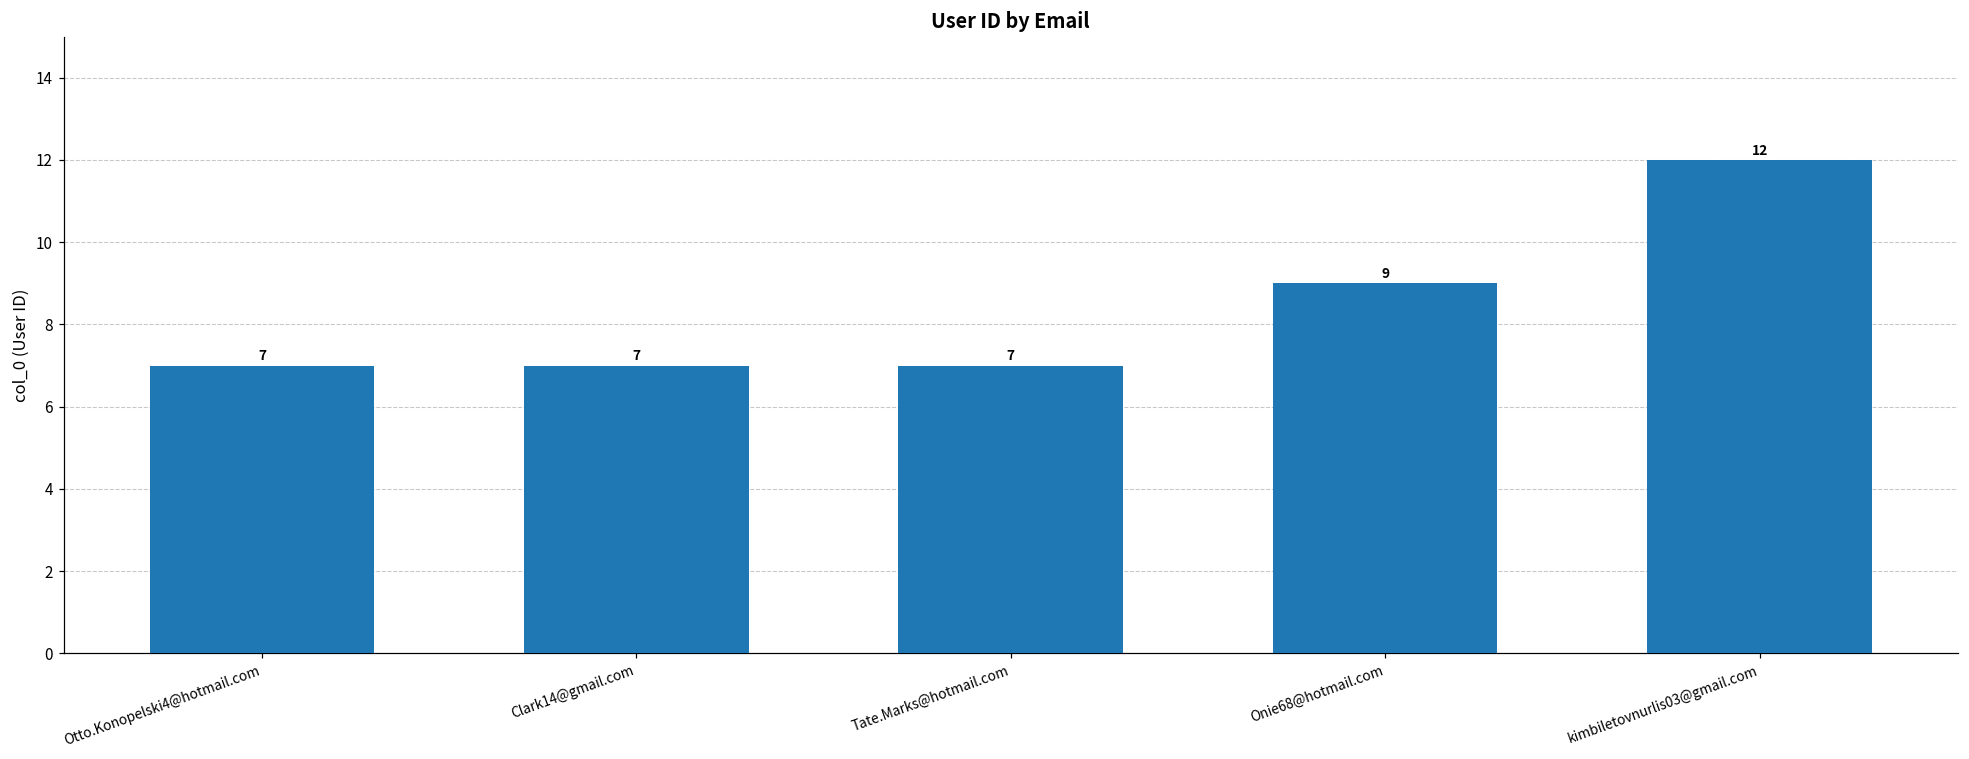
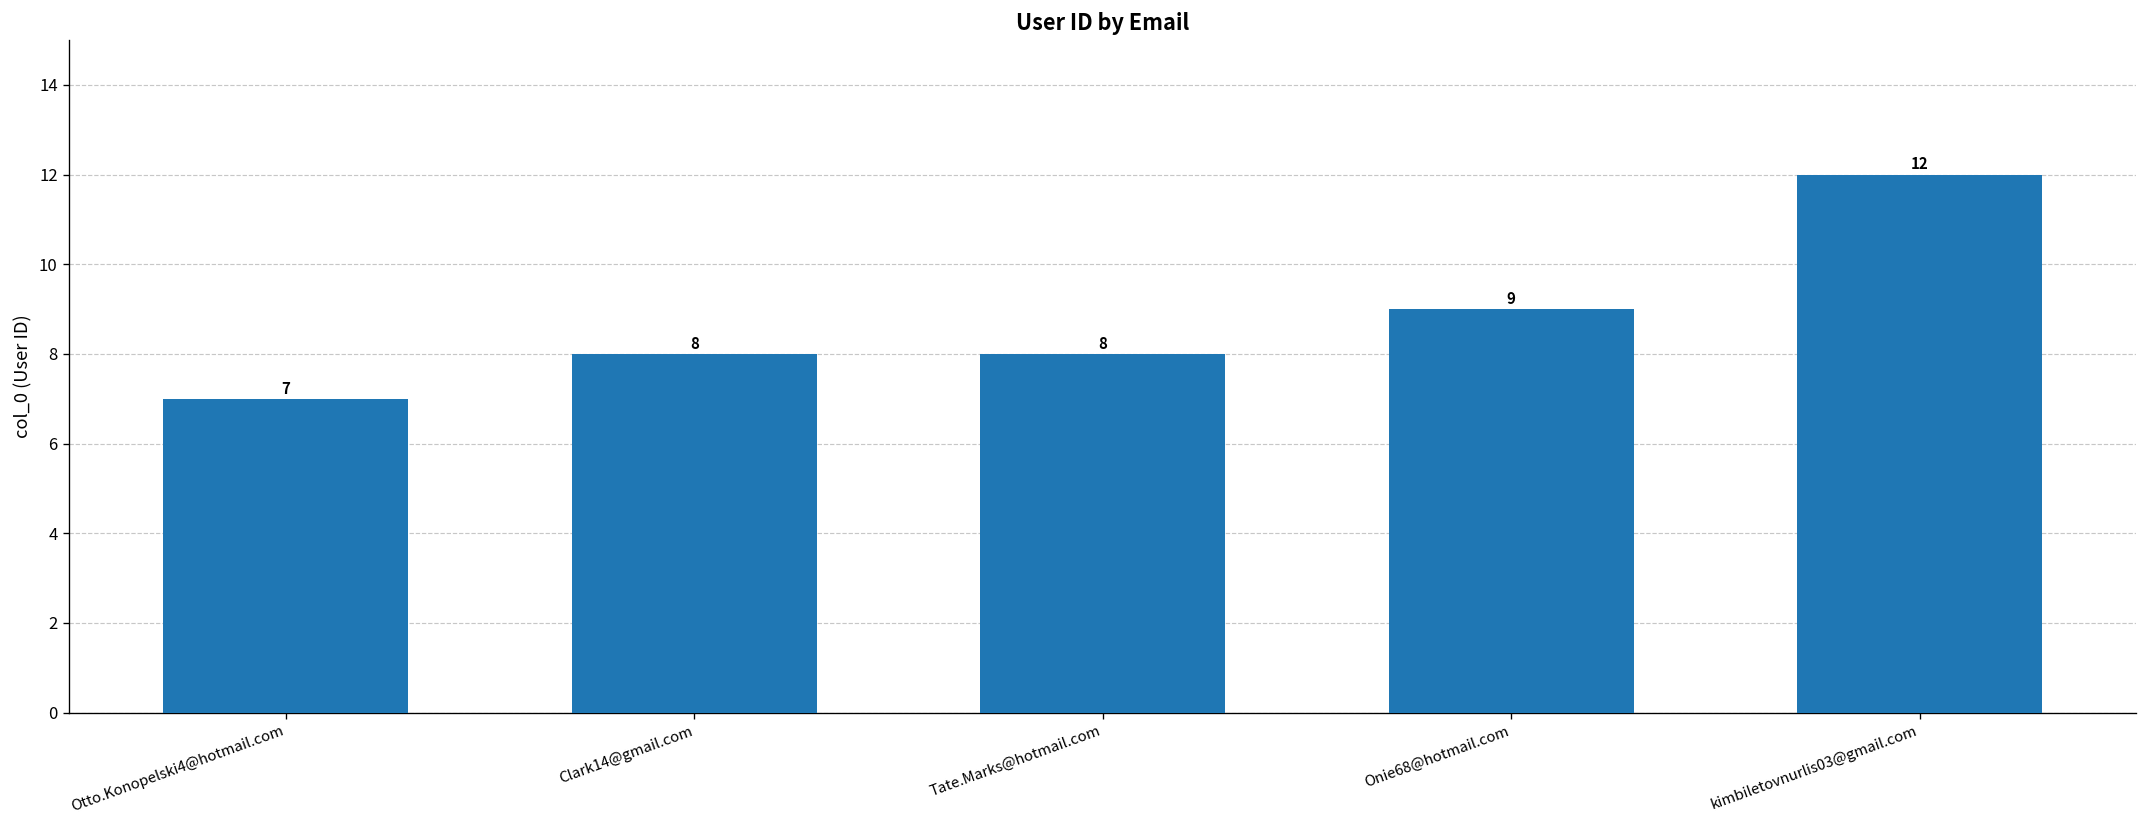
  {
    "Otto.Konopelski4@hotmail.com": 7,
-   "Clark14@gmail.com": 7,
-   "Tate.Marks@hotmail.com": 7,
+   "Clark14@gmail.com": 8,
+   "Tate.Marks@hotmail.com": 8,
    "Onie68@hotmail.com": 9,
    "kimbiletovnurlis03@gmail.com": 12
  }
